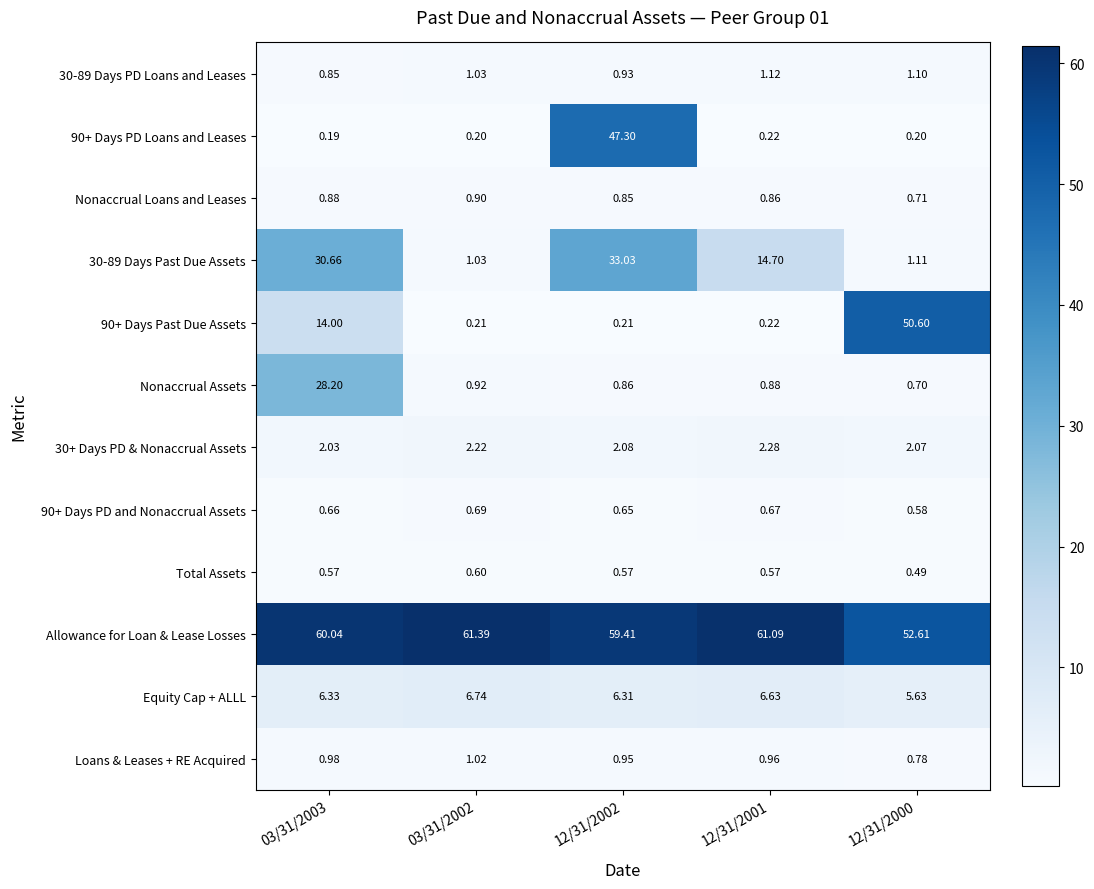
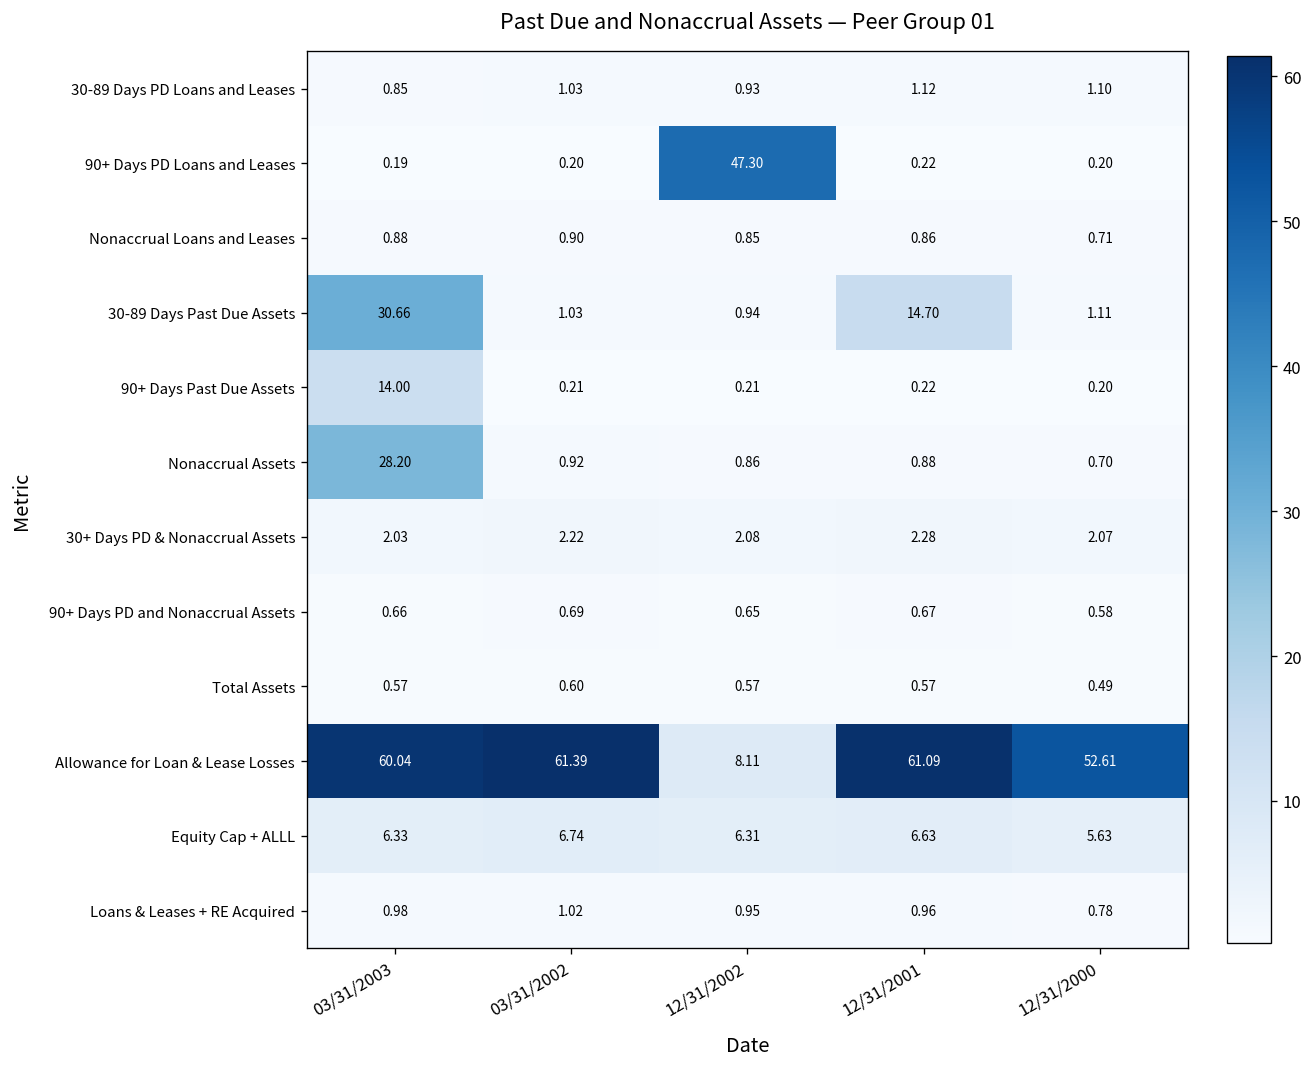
  {
    "30-89 Days PD Loans and Leases": {
      "03/31/2003": 0.85,
      "03/31/2002": 1.03,
      "12/31/2002": 0.93,
      "12/31/2001": 1.12,
      "12/31/2000": 1.10
    },
    "90+ Days PD Loans and Leases": {
      "03/31/2003": 0.19,
      "03/31/2002": 0.20,
      "12/31/2002": 47.30,
      "12/31/2001": 0.22,
      "12/31/2000": 0.20
    },
    "Nonaccrual Loans and Leases": {
      "03/31/2003": 0.88,
      "03/31/2002": 0.90,
      "12/31/2002": 0.85,
      "12/31/2001": 0.86,
      "12/31/2000": 0.71
    },
    "30-89 Days Past Due Assets": {
      "03/31/2003": 30.66,
      "03/31/2002": 1.03,
-     "12/31/2002": 33.03,
+     "12/31/2002": 0.94,
      "12/31/2001": 14.70,
      "12/31/2000": 1.11
    },
    "90+ Days Past Due Assets": {
      "03/31/2003": 14.00,
      "03/31/2002": 0.21,
      "12/31/2002": 0.21,
      "12/31/2001": 0.22,
-     "12/31/2000": 50.60
+     "12/31/2000": 0.20
    },
    "Nonaccrual Assets": {
      "03/31/2003": 28.20,
      "03/31/2002": 0.92,
      "12/31/2002": 0.86,
      "12/31/2001": 0.88,
      "12/31/2000": 0.70
    },
    "30+ Days PD & Nonaccrual Assets": {
      "03/31/2003": 2.03,
      "03/31/2002": 2.22,
      "12/31/2002": 2.08,
      "12/31/2001": 2.28,
      "12/31/2000": 2.07
    },
    "90+ Days PD and Nonaccrual Assets": {
      "03/31/2003": 0.66,
      "03/31/2002": 0.69,
      "12/31/2002": 0.65,
      "12/31/2001": 0.67,
      "12/31/2000": 0.58
    },
    "Total Assets": {
      "03/31/2003": 0.57,
      "03/31/2002": 0.60,
      "12/31/2002": 0.57,
      "12/31/2001": 0.57,
      "12/31/2000": 0.49
    },
    "Allowance for Loan & Lease Losses": {
      "03/31/2003": 60.04,
      "03/31/2002": 61.39,
-     "12/31/2002": 59.41,
+     "12/31/2002": 8.11,
      "12/31/2001": 61.09,
      "12/31/2000": 52.61
    },
    "Equity Cap + ALLL": {
      "03/31/2003": 6.33,
      "03/31/2002": 6.74,
      "12/31/2002": 6.31,
      "12/31/2001": 6.63,
      "12/31/2000": 5.63
    },
    "Loans & Leases + RE Acquired": {
      "03/31/2003": 0.98,
      "03/31/2002": 1.02,
      "12/31/2002": 0.95,
      "12/31/2001": 0.96,
      "12/31/2000": 0.78
    }
  }
